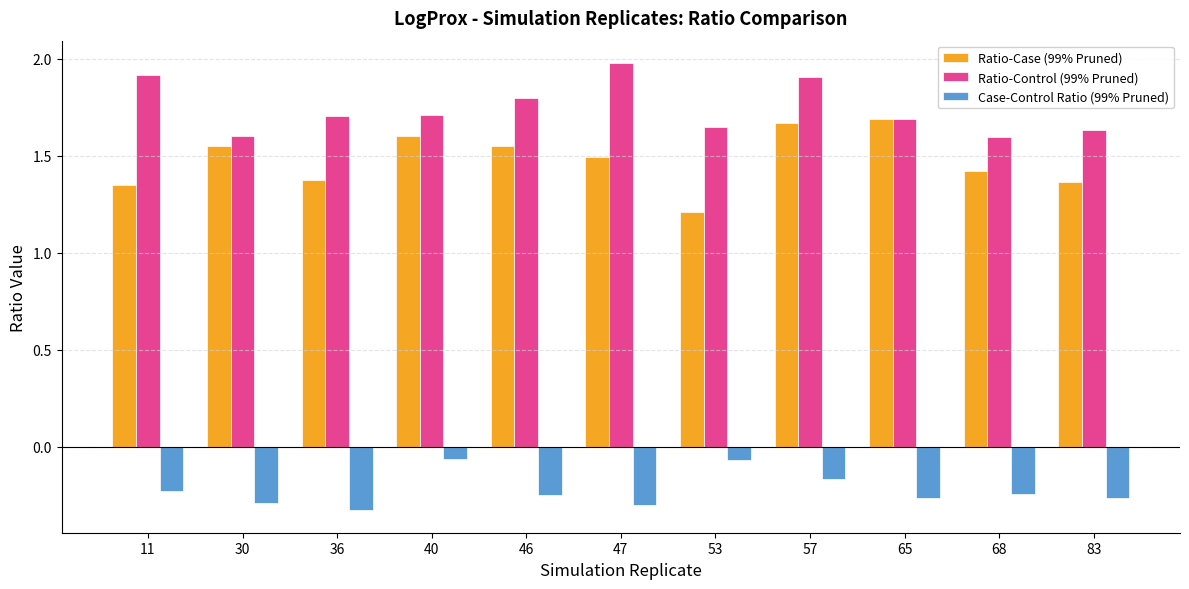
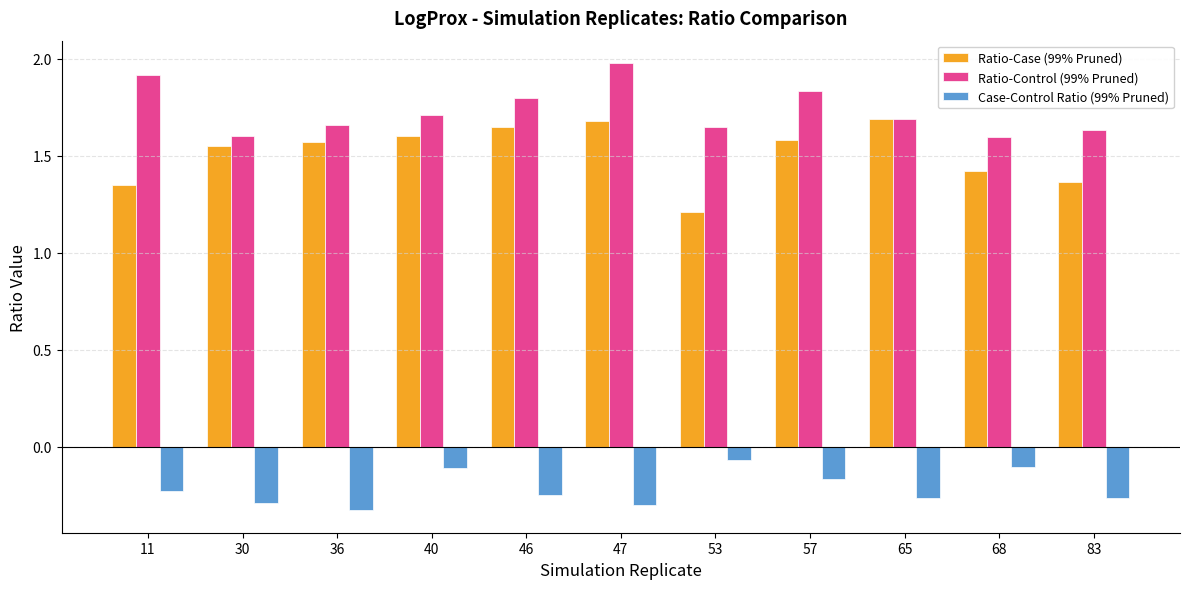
  {
    "Ratio-Case (99% Pruned)": {
      "11": 1.35,
      "30": 1.55,
-     "36": 1.38,
+     "36": 1.57,
      "40": 1.60,
-     "46": 1.55,
-     "47": 1.49,
+     "46": 1.65,
+     "47": 1.68,
      "53": 1.21,
-     "57": 1.67,
+     "57": 1.58,
      "65": 1.69,
      "68": 1.42,
      "83": 1.37
    },
    "Ratio-Control (99% Pruned)": {
      "11": 1.91,
      "30": 1.60,
-     "36": 1.71,
+     "36": 1.66,
      "40": 1.71,
      "46": 1.80,
      "47": 1.98,
      "53": 1.65,
-     "57": 1.91,
+     "57": 1.84,
      "65": 1.69,
      "68": 1.60,
      "83": 1.63
    },
    "Case-Control Ratio (99% Pruned)": {
      "11": -0.23,
      "30": -0.29,
      "36": -0.33,
-     "40": -0.07,
+     "40": -0.11,
      "46": -0.25,
      "47": -0.30,
      "53": -0.07,
      "57": -0.17,
      "65": -0.27,
-     "68": -0.24,
+     "68": -0.10,
      "83": -0.27
    }
  }
